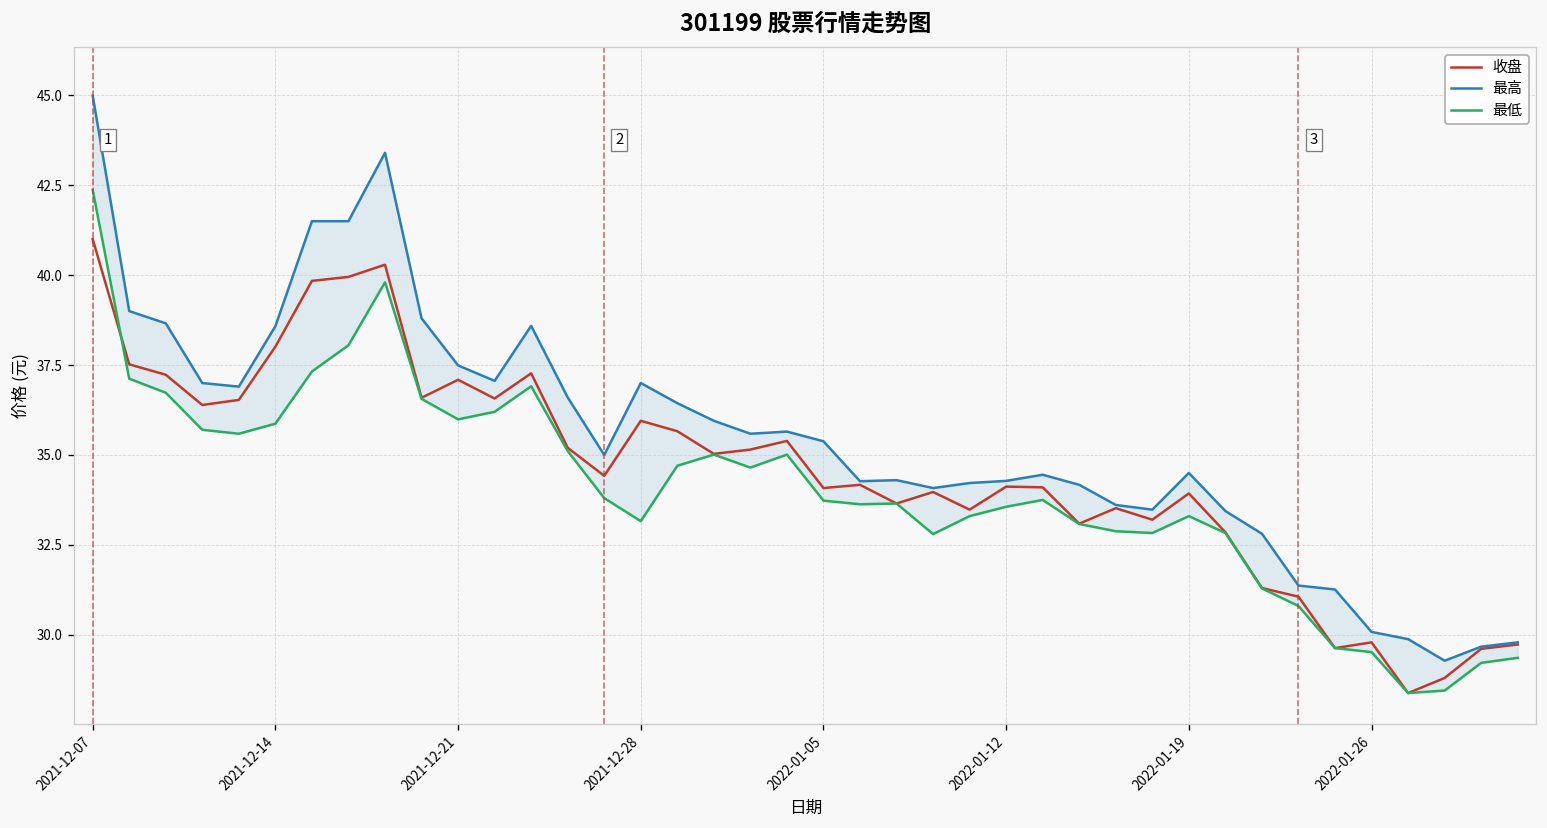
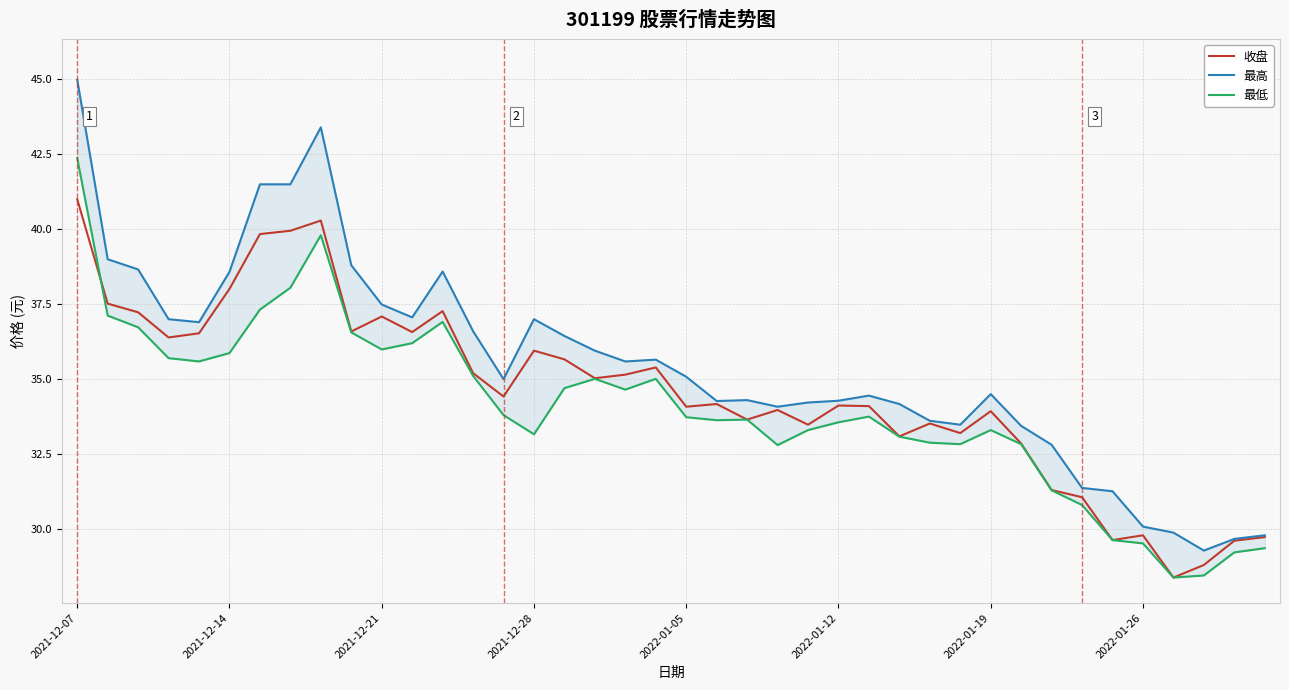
  {
    "收盘": {
      "2021-12-07": 41.0,
      "2021-12-14": 38.0,
      "2021-12-21": 37.1,
      "2021-12-28": 36.0,
      "2022-01-05": 34.1,
      "2022-01-12": 34.1,
      "2022-01-19": 33.9,
      "2022-01-26": 29.8
    },
    "最高": {
      "2021-12-07": 45.0,
      "2021-12-14": 38.6,
      "2021-12-21": 37.5,
      "2021-12-28": 37.0,
-     "2022-01-05": 35.4,
+     "2022-01-05": 35.1,
      "2022-01-12": 34.3,
      "2022-01-19": 34.5,
      "2022-01-26": 30.1
    },
    "最低": {
      "2021-12-07": 42.4,
      "2021-12-14": 35.9,
      "2021-12-21": 36.0,
      "2021-12-28": 33.2,
      "2022-01-05": 33.7,
      "2022-01-12": 33.6,
      "2022-01-19": 33.3,
      "2022-01-26": 29.5
    }
  }
